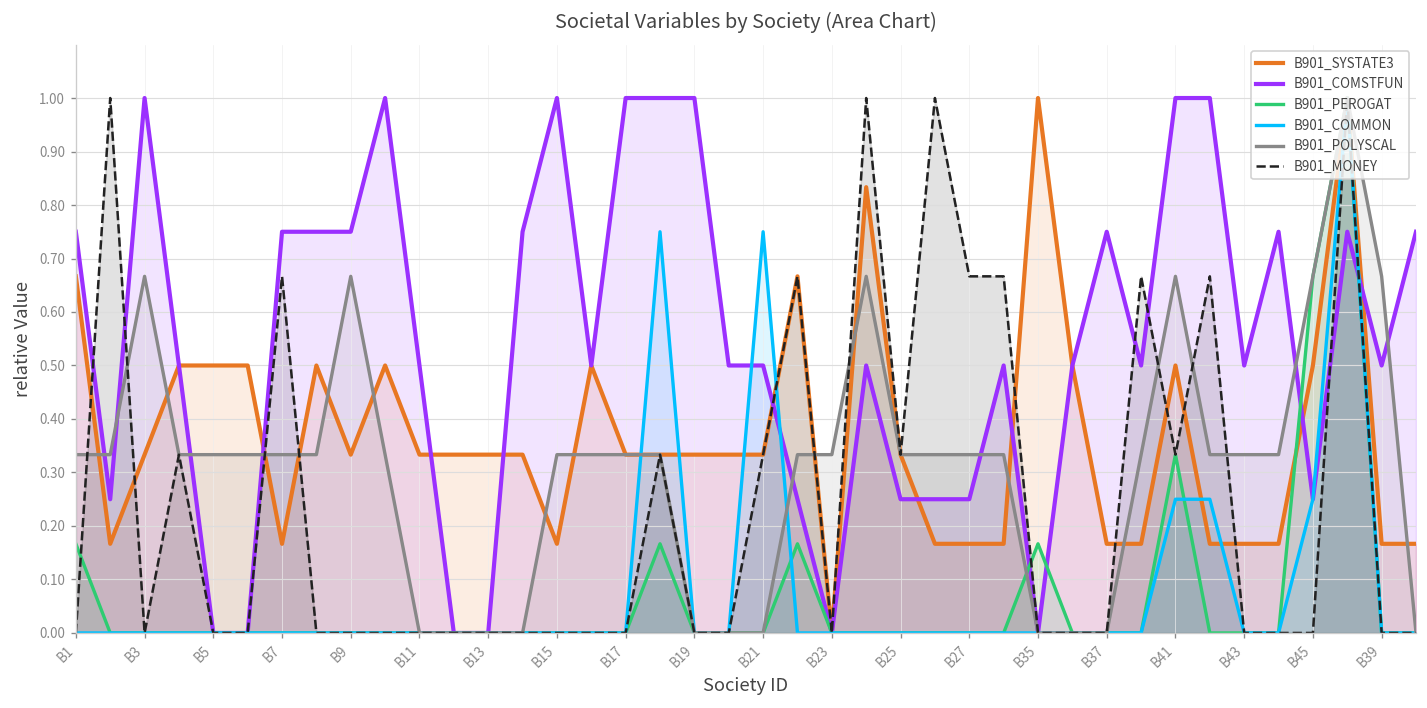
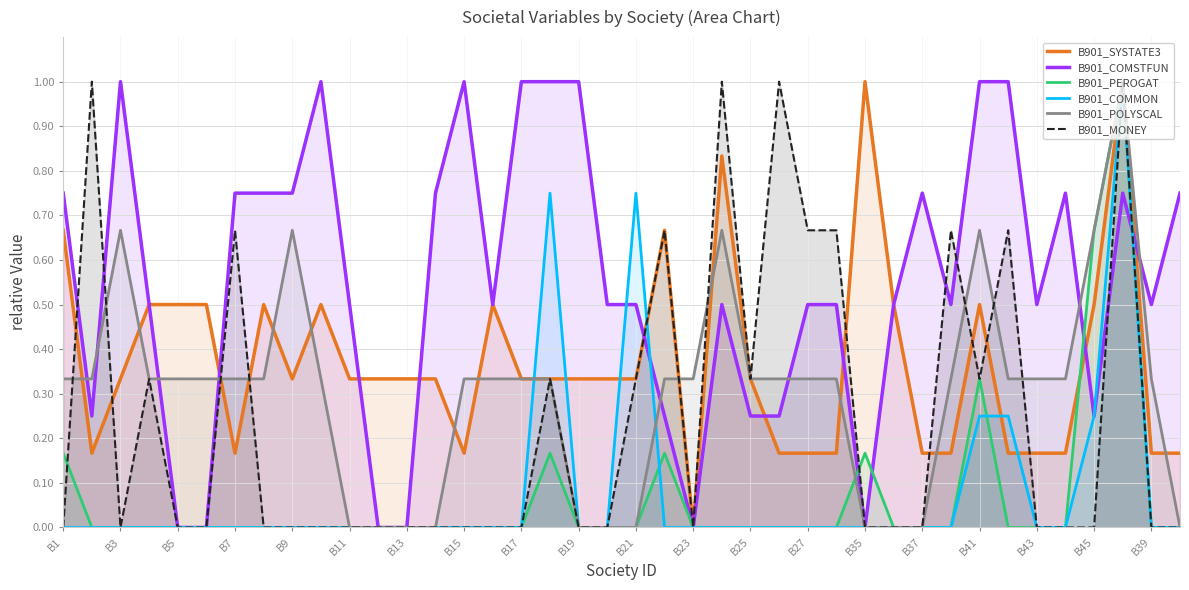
  {
    "B901_SYSTATE3": {
      "B1": 0.67,
      "B3": 0.33,
      "B5": 0.50,
      "B7": 0.17,
      "B9": 0.33,
      "B11": 0.33,
      "B13": 0.33,
      "B15": 0.17,
      "B19": 0.33,
      "B27": 0.17,
      "B35": 1.00,
      "B37": 0.17,
      "B41": 0.50,
      "B43": 0.17,
      "B45": 0.50,
      "B39": 0.17
    },
    "B901_COMSTFUN": {
      "B1": 0.75,
      "B3": 1.00,
      "B7": 0.75,
      "B9": 0.75,
      "B11": 0.50,
      "B15": 1.00,
      "B17": 1.00,
      "B19": 1.00,
      "B21": 0.50,
      "B25": 0.25,
-     "B27": 0.25,
+     "B27": 0.50,
      "B37": 0.75,
      "B41": 1.00,
      "B43": 0.50,
      "B39": 0.50
    },
    "B901_PEROGAT": {
      "B1": 0.17,
      "B35": 0.17
    },
    "B901_COMMON": {
      "B21": 0.75,
      "B41": 0.25
    },
    "B901_POLYSCAL": {
      "B1": 0.33,
      "B3": 0.67,
      "B5": 0.33,
      "B7": 0.33,
      "B9": 0.67,
      "B15": 0.33,
      "B23": 0.33,
      "B27": 0.33,
      "B41": 0.67,
      "B43": 0.33,
-     "B39": 0.67
+     "B39": 0.33
    },
    "B901_MONEY": {
      "B7": 0.67,
      "B27": 0.67,
      "B45": 0.00
    }
  }
